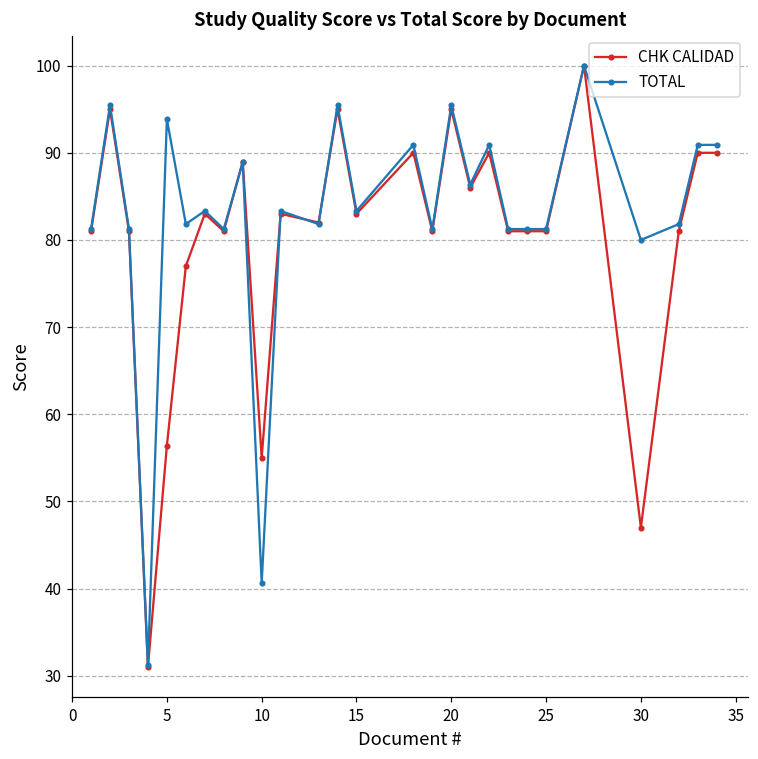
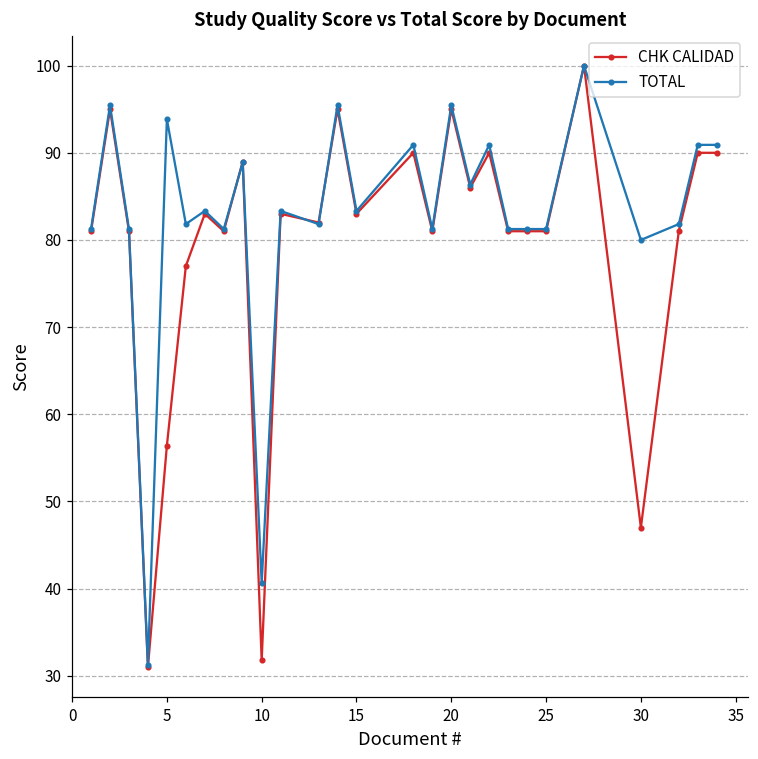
  {
    "CHK CALIDAD": {
      "5": 56,
-     "10": 55,
+     "10": 32,
      "15": 83,
      "20": 95,
      "30": 47
    },
    "TOTAL": {
      "5": 94,
      "10": 41,
      "15": 83,
      "20": 95,
      "30": 80
    }
  }
